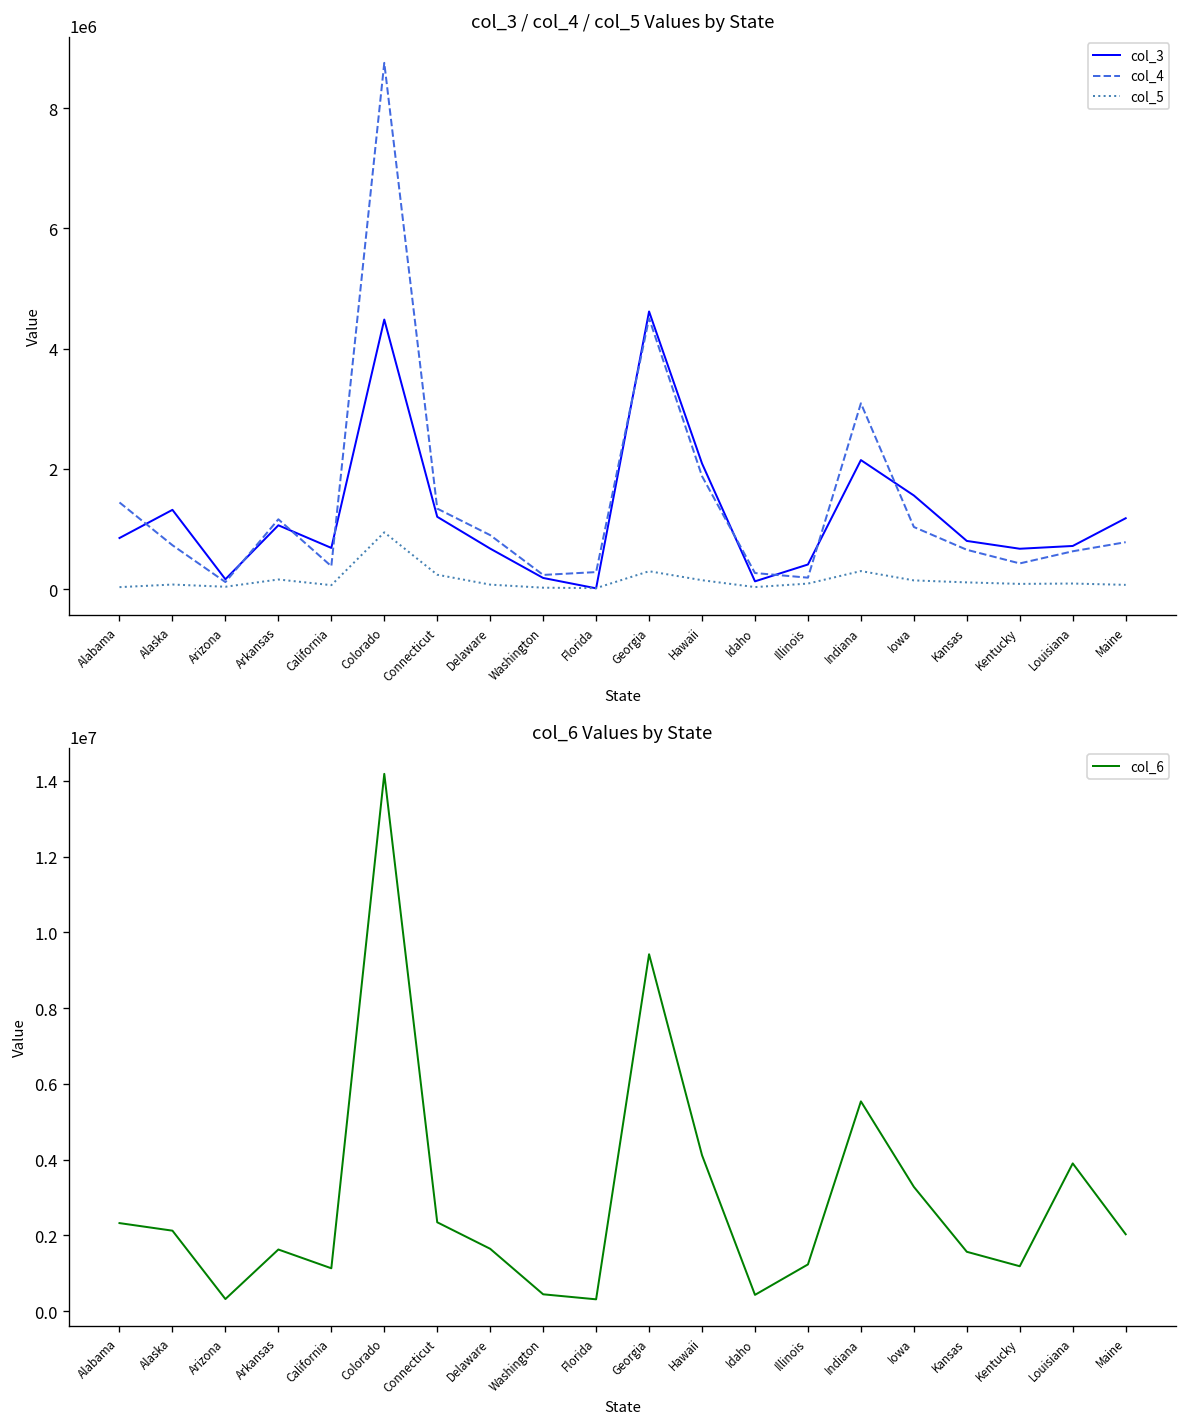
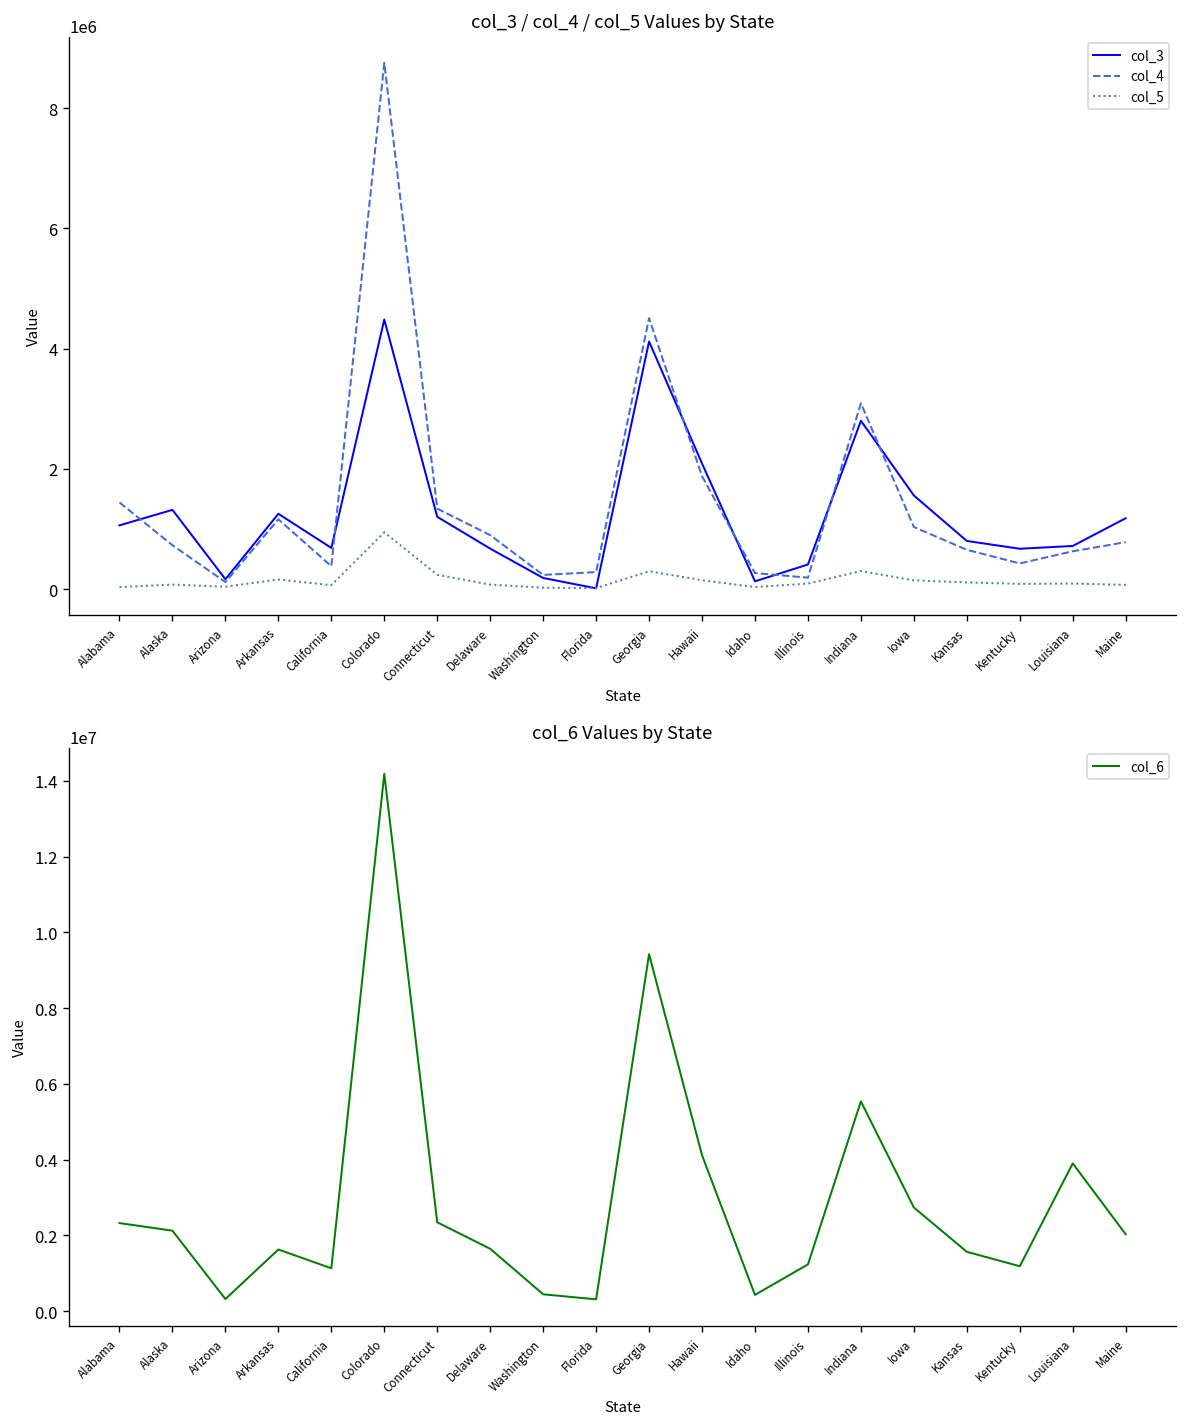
  {
    "col_3 / col_4 / col_5 Values by State": {
      "col_3": {
-       "Alabama": 800000,
+       "Alabama": 1100000,
        "Alaska": 1300000,
-       "Arkansas": 1100000,
+       "Arkansas": 1300000,
        "California": 700000,
        "Colorado": 4500000,
        "Connecticut": 1200000,
        "Delaware": 700000,
        "Washington": 200000,
-       "Georgia": 4600000,
+       "Georgia": 4100000,
        "Hawaii": 2100000,
        "Idaho": 100000,
        "Illinois": 400000,
-       "Indiana": 2100000,
+       "Indiana": 2800000,
        "Iowa": 1600000,
        "Kansas": 800000,
        "Kentucky": 700000,
        "Louisiana": 700000,
        "Maine": 1200000
      }
    },
    "col_6 Values by State": {
      "Alabama": 2300000,
      "Alaska": 2100000,
      "Arizona": 300000,
      "Arkansas": 1600000,
      "California": 1100000,
      "Colorado": 14200000,
      "Connecticut": 2300000,
      "Delaware": 1600000,
      "Washington": 400000,
      "Florida": 300000,
      "Georgia": 9400000,
      "Hawaii": 4100000,
      "Idaho": 400000,
      "Illinois": 1200000,
      "Indiana": 5500000,
-     "Iowa": 3300000,
+     "Iowa": 2700000,
      "Kansas": 1600000,
      "Kentucky": 1200000,
      "Louisiana": 3900000,
      "Maine": 2000000
    }
  }
